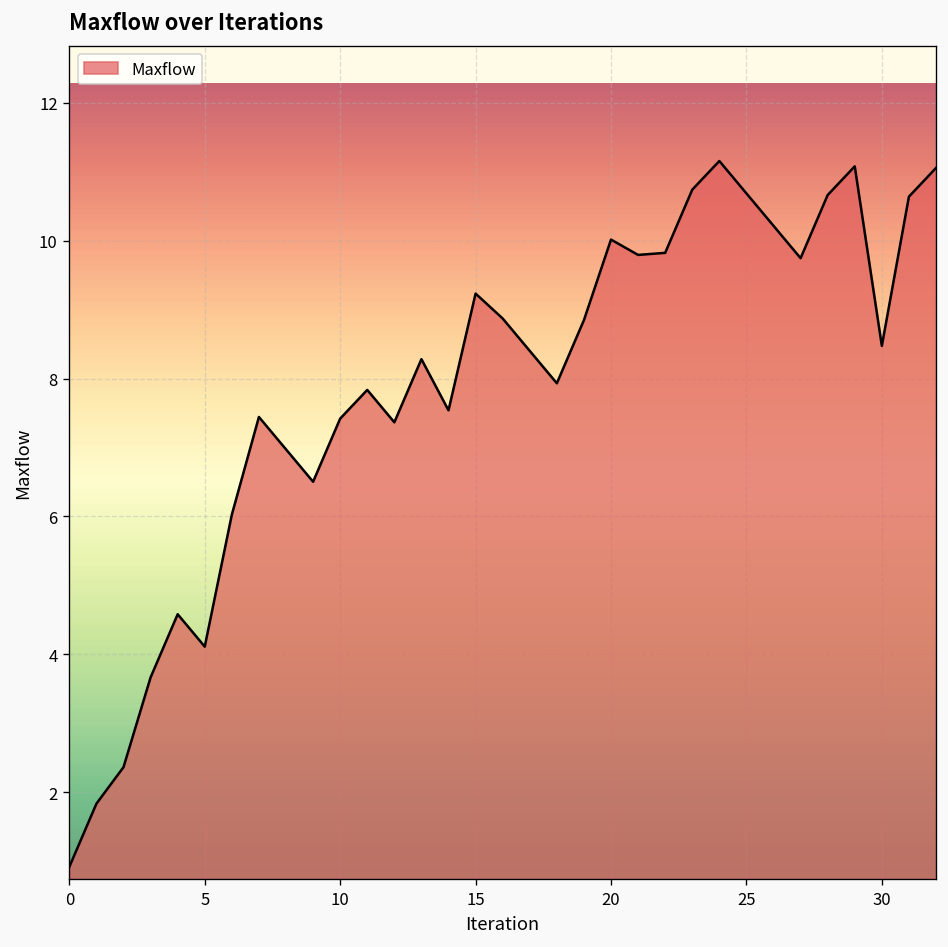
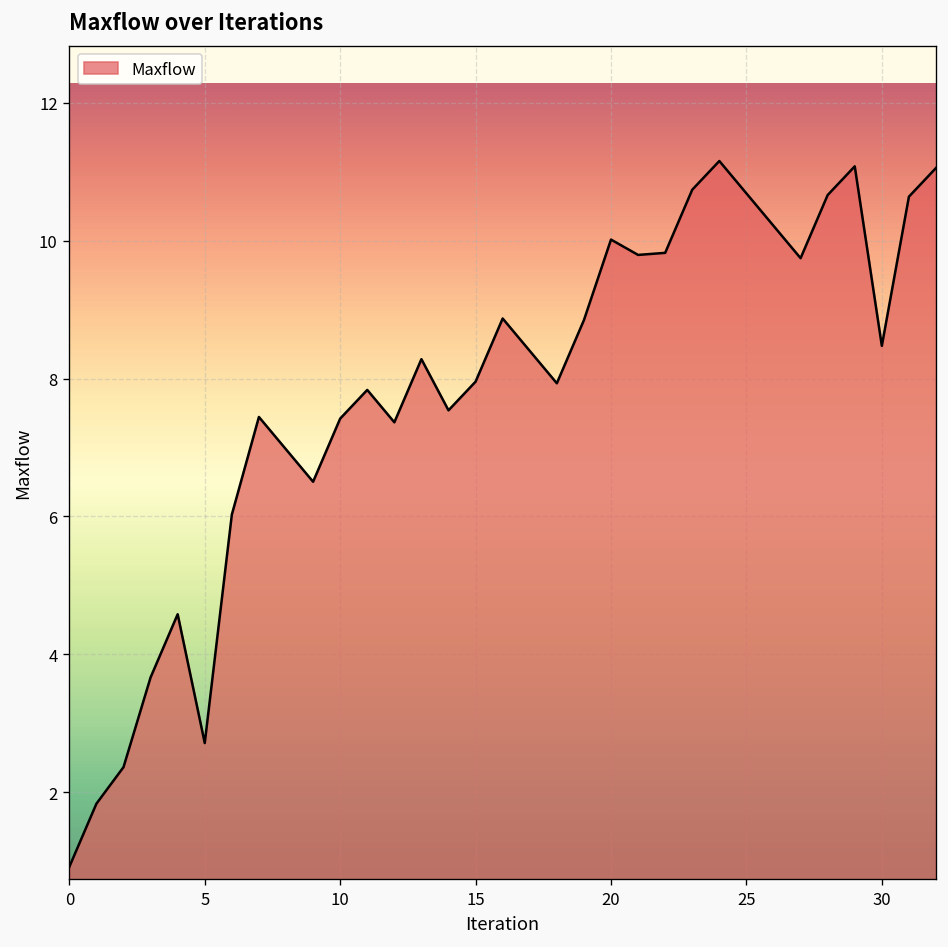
  {
    "0": 0.9,
-   "5": 4.1,
+   "5": 2.7,
    "10": 7.4,
-   "15": 9.2,
+   "15": 8.0,
    "20": 10.0,
    "25": 10.7,
    "30": 8.5
  }
